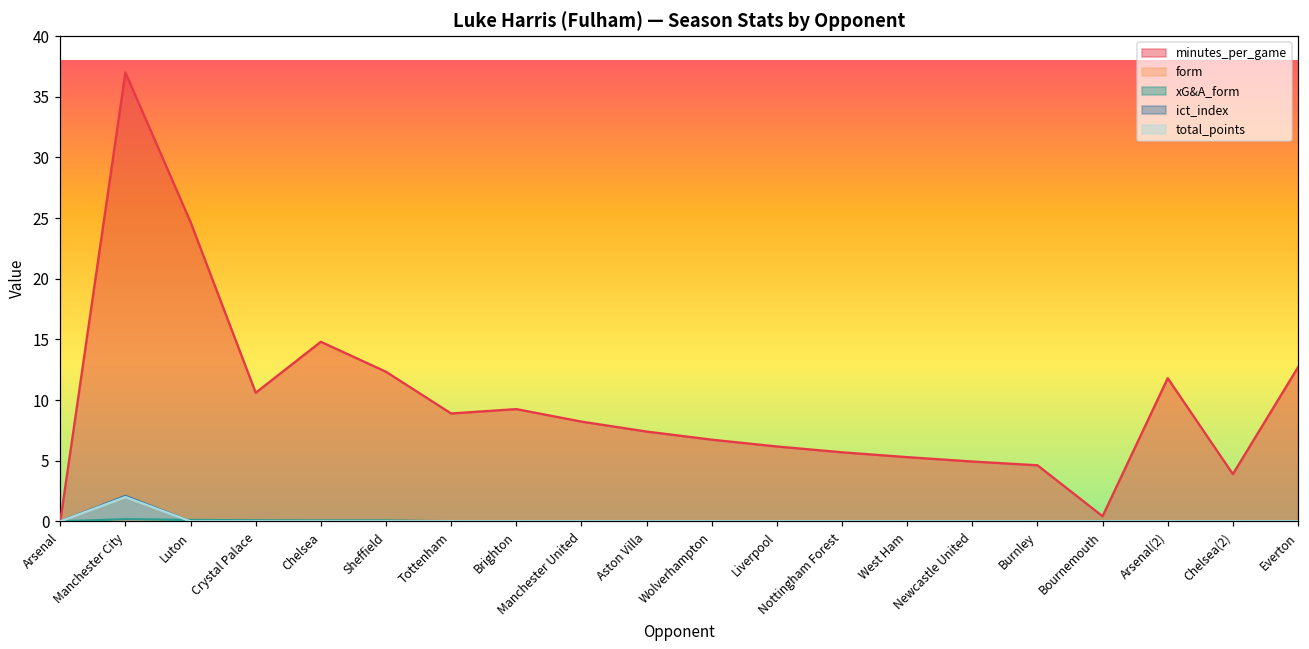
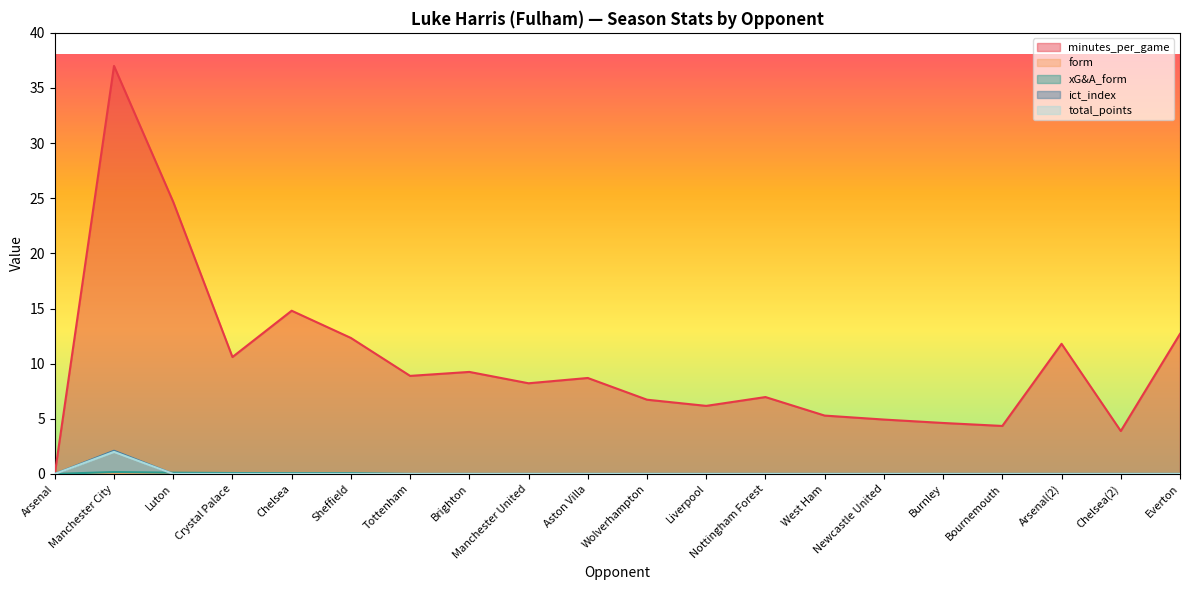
  {
    "minutes_per_game": {
      "Manchester City": 37.0,
      "Luton": 24.7,
      "Crystal Palace": 10.6,
      "Chelsea": 14.8,
      "Sheffield": 12.3,
      "Tottenham": 8.9,
      "Brighton": 9.3,
      "Manchester United": 8.2,
-     "Aston Villa": 7.4,
+     "Aston Villa": 8.7,
      "Wolverhampton": 6.7,
      "Liverpool": 6.2,
-     "Nottingham Forest": 5.7,
+     "Nottingham Forest": 7.0,
      "West Ham": 5.3,
      "Newcastle United": 4.9,
      "Burnley": 4.6,
-     "Bournemouth": 0.4,
+     "Bournemouth": 4.4,
      "Arsenal(2)": 11.8,
      "Chelsea(2)": 3.9,
      "Everton": 12.7
    }
  }
